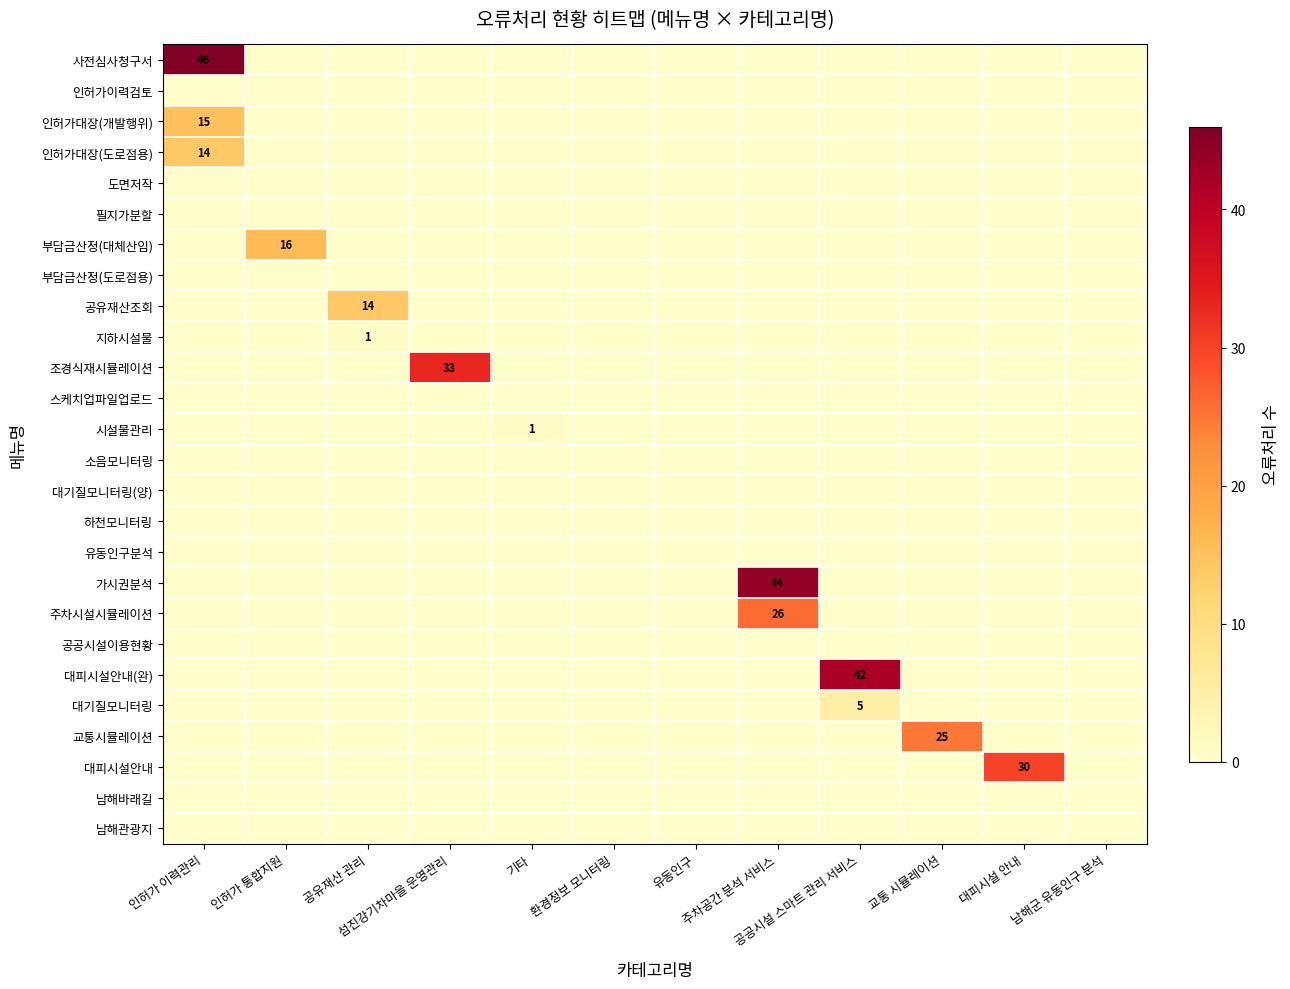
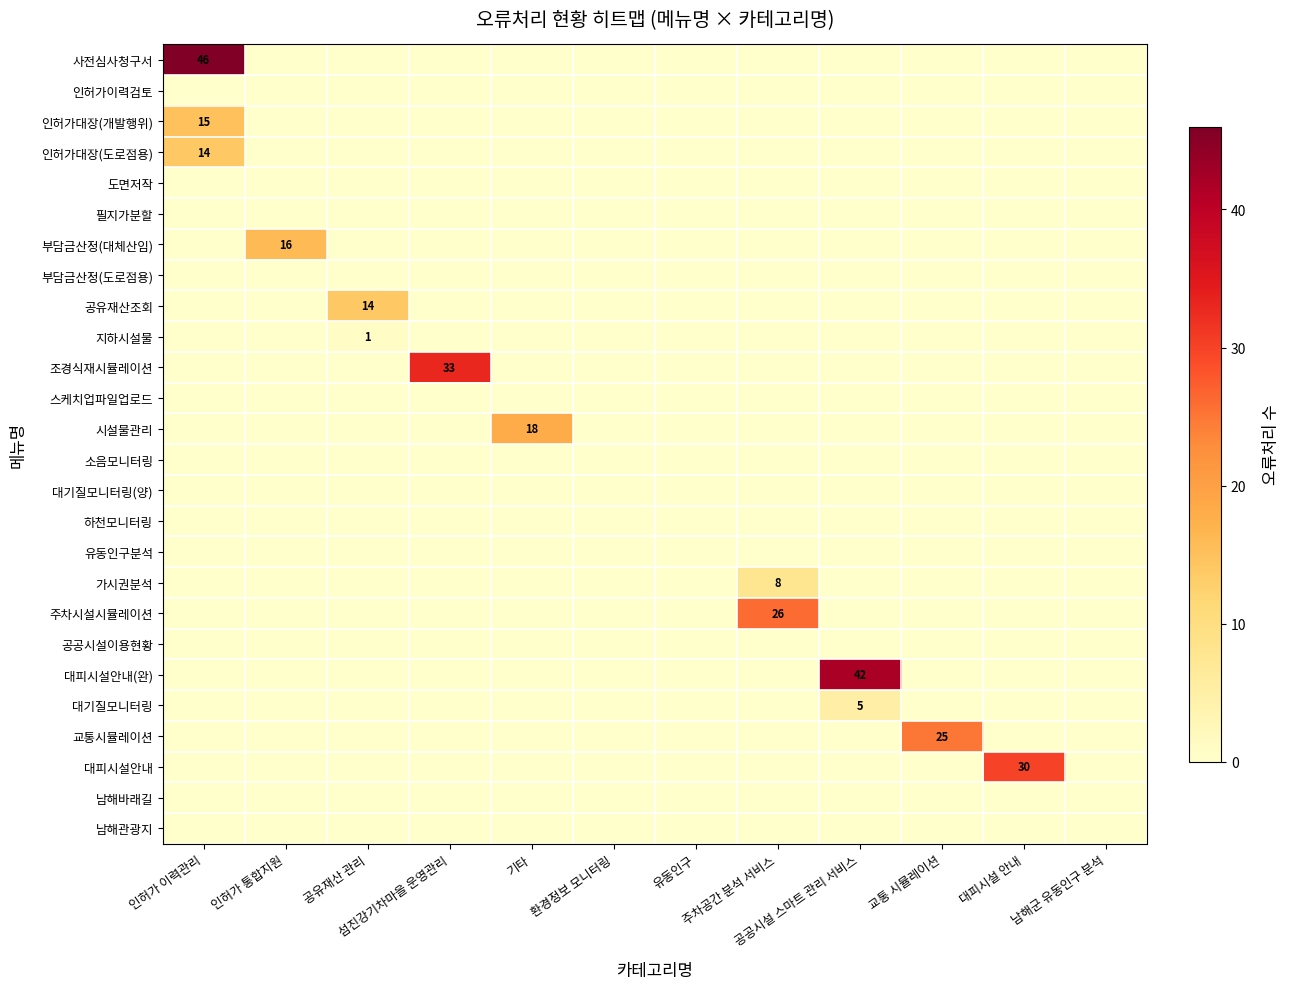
  {
    "사전심사청구서": {
      "인허가 이력관리": 46
    },
    "인허가대장(개발행위)": {
      "인허가 이력관리": 15
    },
    "인허가대장(도로점용)": {
      "인허가 이력관리": 14
    },
    "부담금산정(대체산임)": {
      "인허가 통합지원": 16
    },
    "공유재산조회": {
      "공유재산 관리": 14
    },
    "지하시설물": {
      "공유재산 관리": 1
    },
    "조경식재시뮬레이션": {
      "섬진강기차마을 운영관리": 33
    },
    "시설물관리": {
-     "기타": 1
+     "기타": 18
    },
    "가시권분석": {
-     "주차공간 분석 서비스": 44
+     "주차공간 분석 서비스": 8
    },
    "주차시설시뮬레이션": {
      "주차공간 분석 서비스": 26
    },
    "대피시설안내(완)": {
      "공공시설 스마트 관리 서비스": 42
    },
    "대기질모니터링": {
      "공공시설 스마트 관리 서비스": 5
    },
    "교통시뮬레이션": {
      "교통 시뮬레이션": 25
    },
    "대피시설안내": {
      "대피시설 안내": 30
    }
  }
